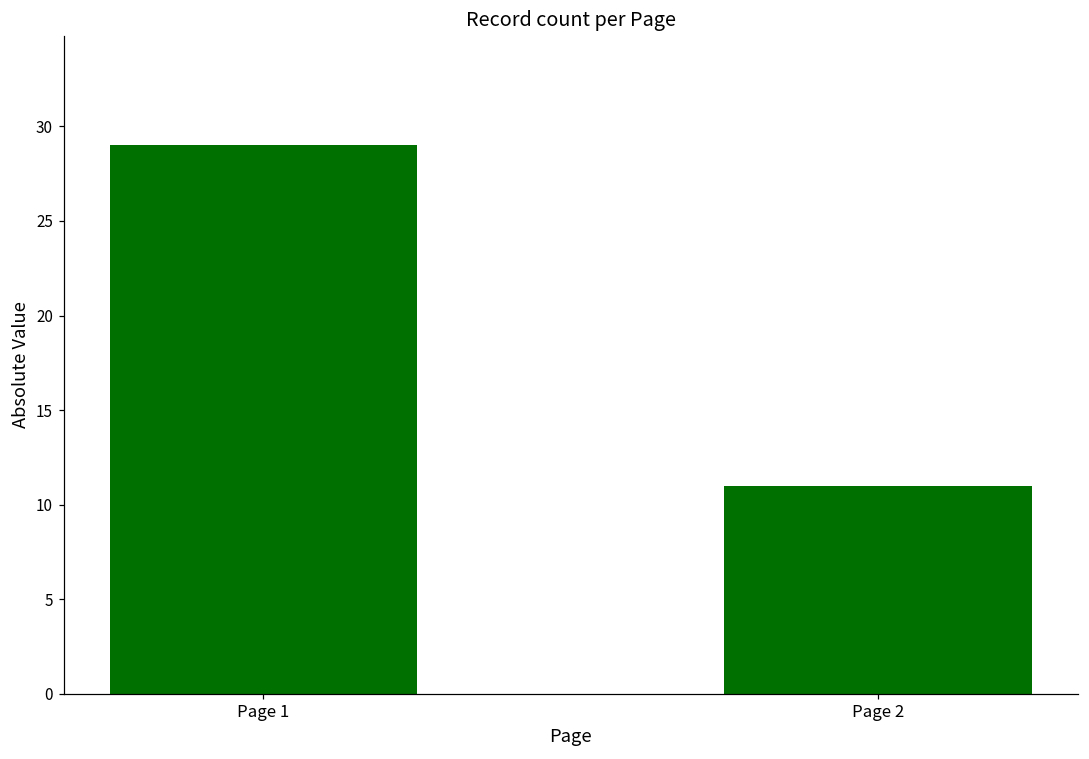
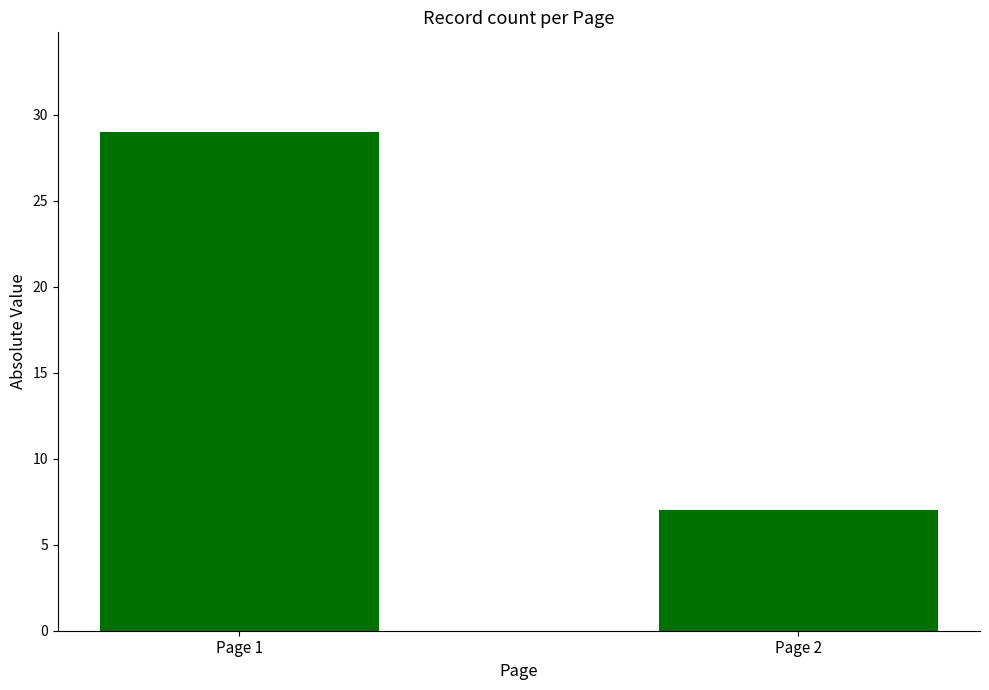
  {
    "Page 1": 29,
-   "Page 2": 11
+   "Page 2": 7
  }
